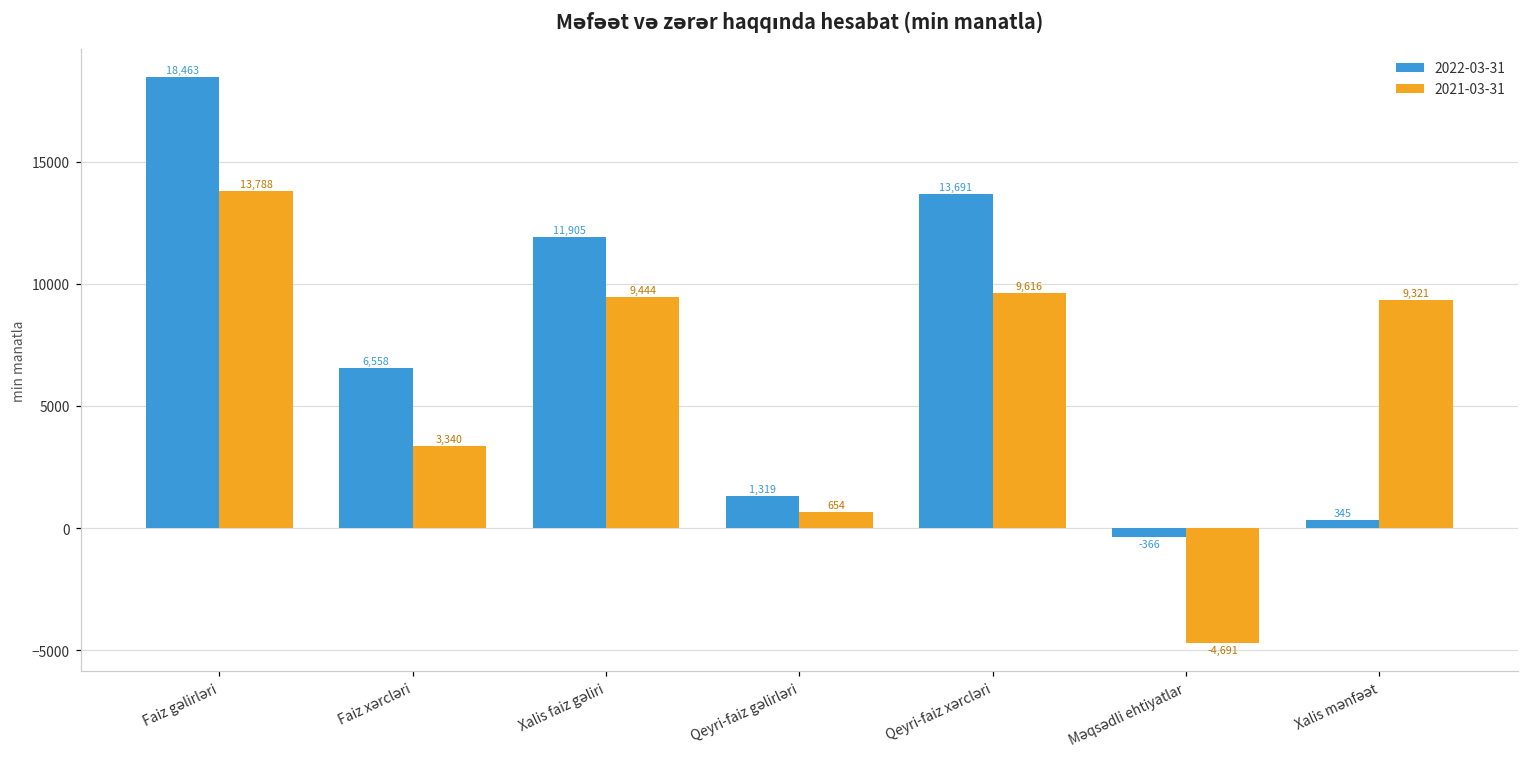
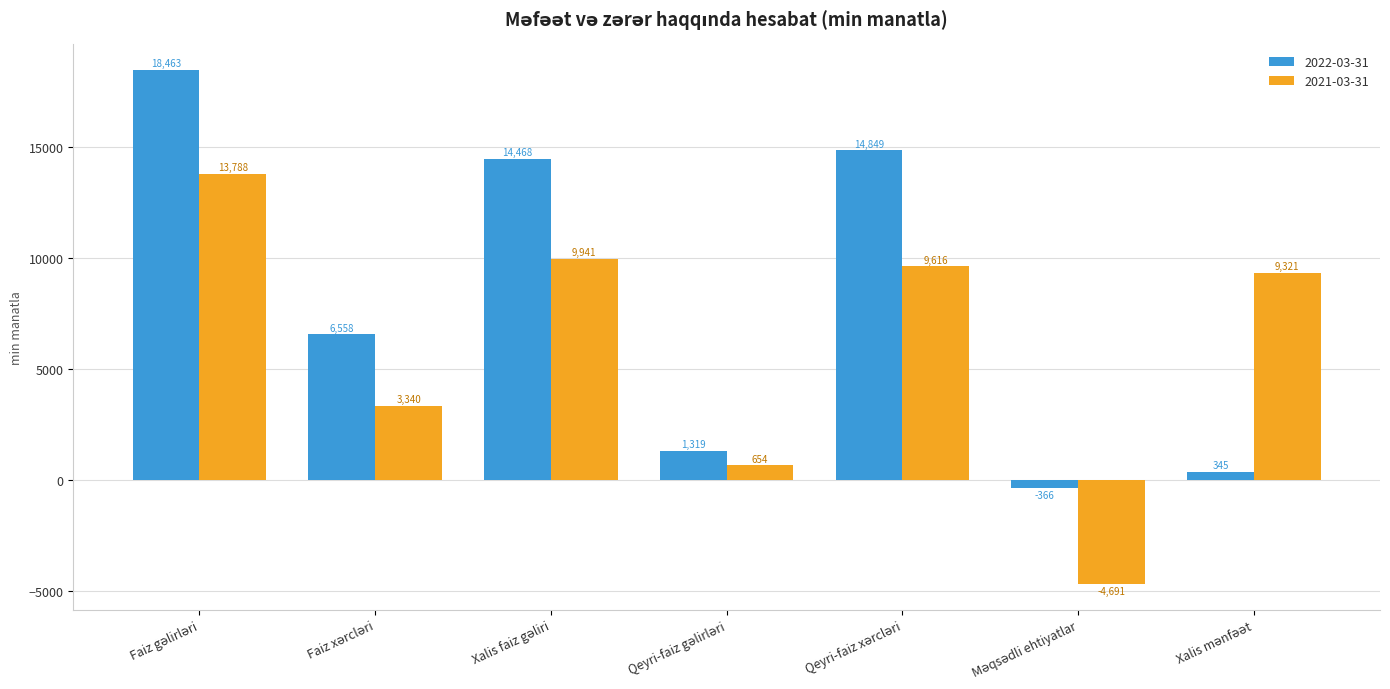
  {
    "2022-03-31": {
      "Faiz gəlirləri": "18,463",
      "Faiz xərcləri": "6,558",
-     "Xalis faiz gəliri": "11,905",
+     "Xalis faiz gəliri": "14,468",
      "Qeyri-faiz gəlirləri": "1,319",
-     "Qeyri-faiz xərcləri": "13,691",
+     "Qeyri-faiz xərcləri": "14,849",
      "Məqsədli ehtiyatlar": "-366",
      "Xalis mənfəət": "345"
    },
    "2021-03-31": {
      "Faiz gəlirləri": "13,788",
      "Faiz xərcləri": "3,340",
-     "Xalis faiz gəliri": "9,444",
+     "Xalis faiz gəliri": "9,941",
      "Qeyri-faiz gəlirləri": "654",
      "Qeyri-faiz xərcləri": "9,616",
      "Məqsədli ehtiyatlar": "-4,691",
      "Xalis mənfəət": "9,321"
    }
  }
